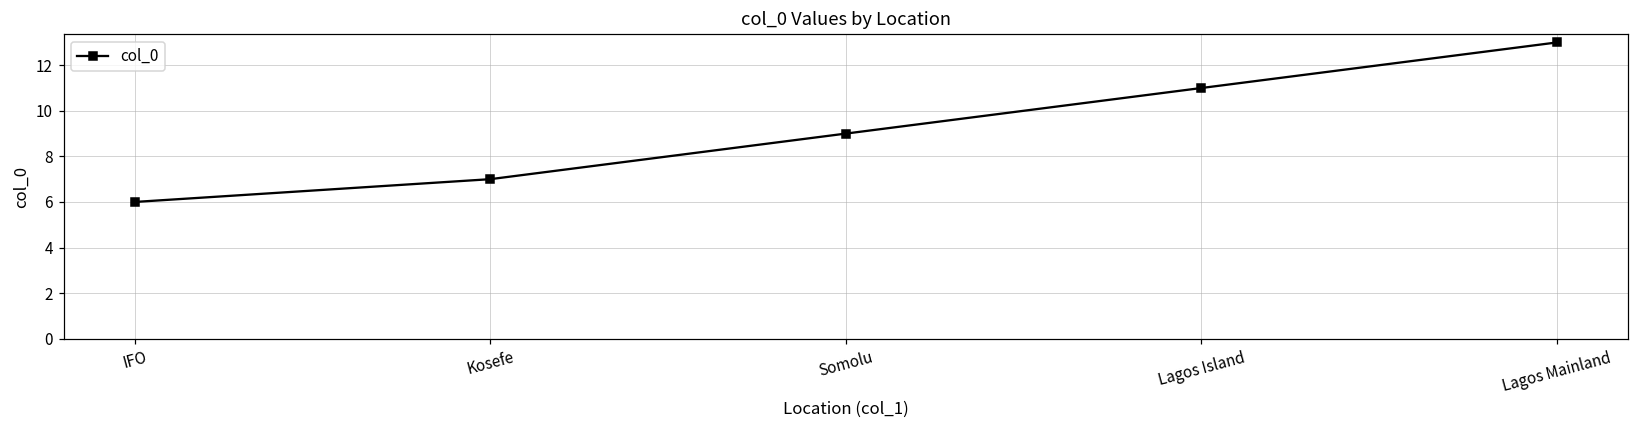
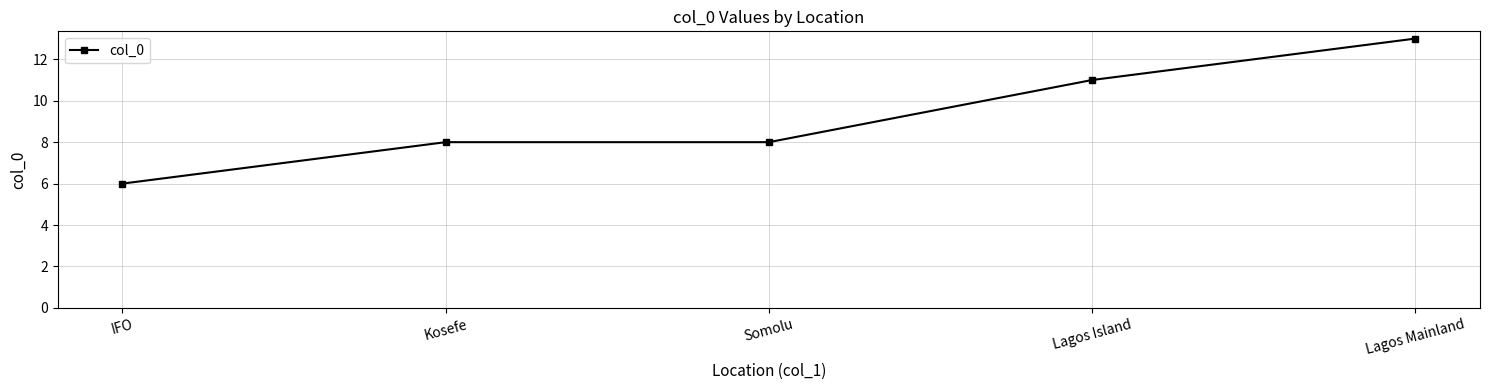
  {
    "IFO": 6,
-   "Kosefe": 7,
-   "Somolu": 9,
+   "Kosefe": 8,
+   "Somolu": 8,
    "Lagos Island": 11,
    "Lagos Mainland": 13
  }
